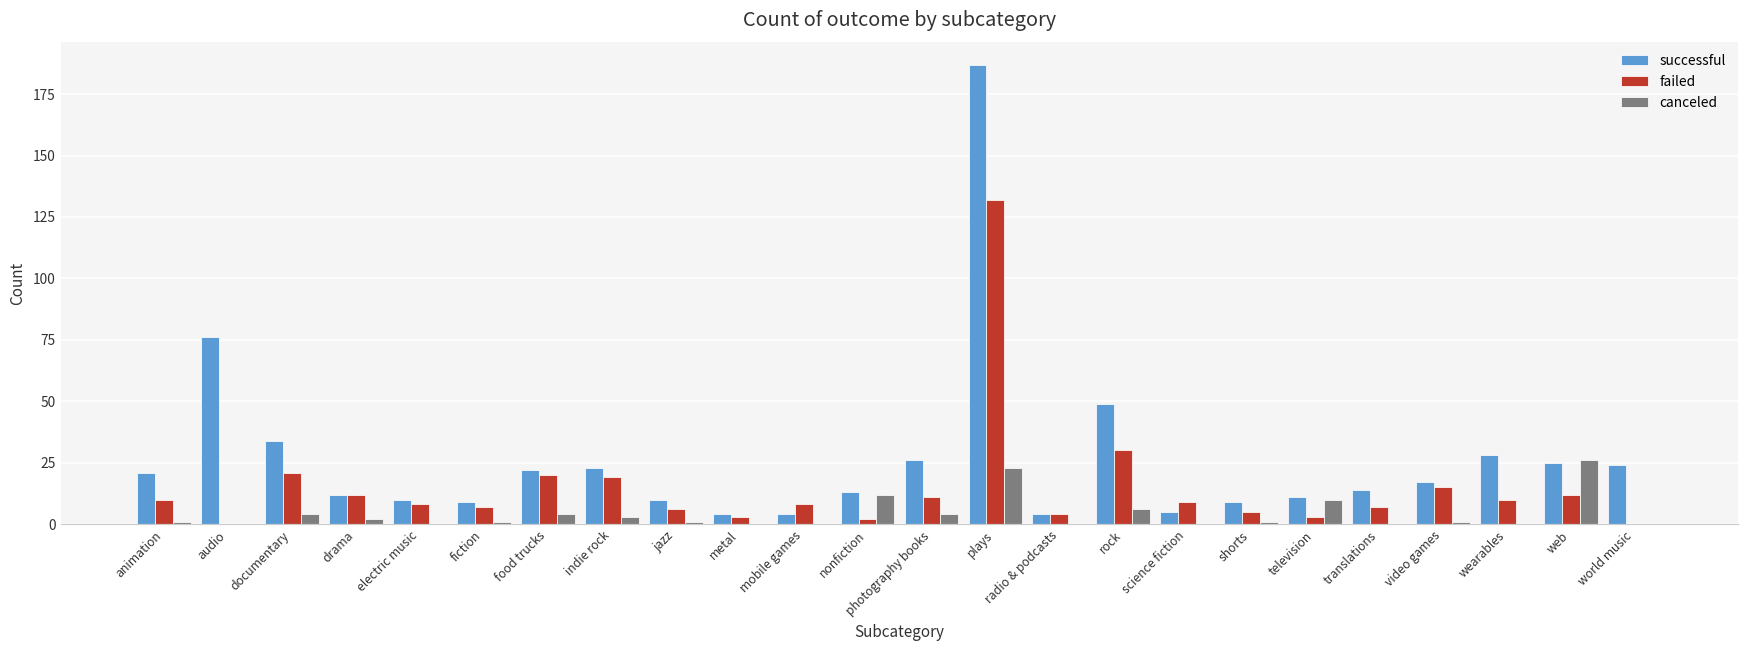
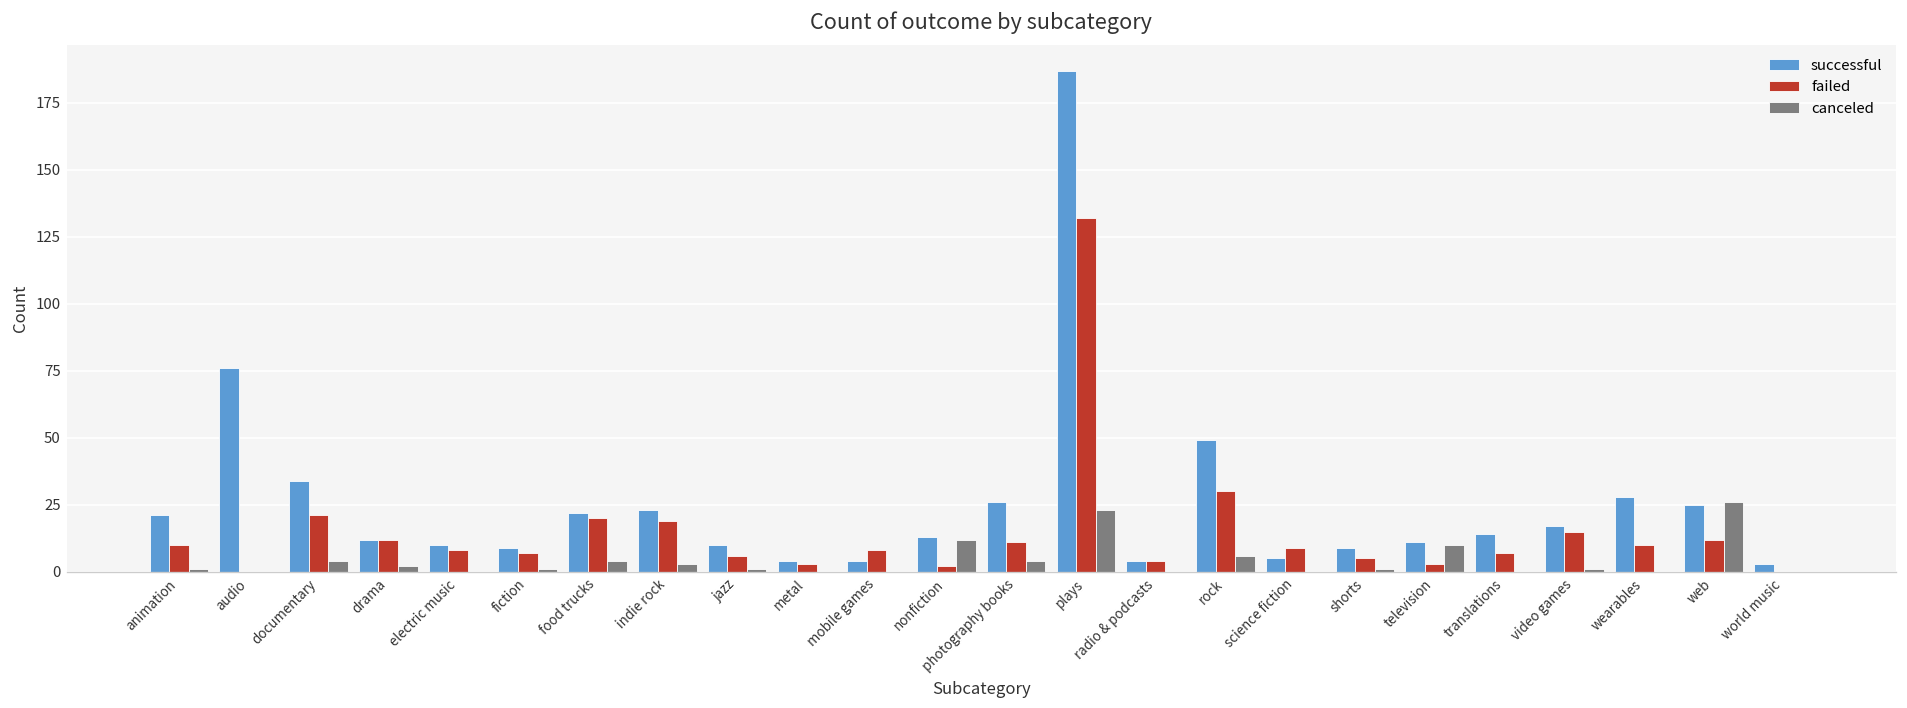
  {
    "successful": {
      "animation": 21,
      "audio": 76,
      "documentary": 34,
      "drama": 12,
      "electric music": 10,
      "fiction": 9,
      "food trucks": 22,
      "indie rock": 23,
      "jazz": 10,
      "metal": 4,
      "mobile games": 4,
      "nonfiction": 13,
      "photography books": 26,
      "plays": 187,
      "radio & podcasts": 4,
      "rock": 49,
      "science fiction": 5,
      "shorts": 9,
      "television": 11,
      "translations": 14,
      "video games": 17,
      "wearables": 28,
      "web": 25,
-     "world music": 24
+     "world music": 3
    },
    "failed": {
      "animation": 10,
      "audio": 0,
      "documentary": 21,
      "drama": 12,
      "electric music": 8,
      "fiction": 7,
      "food trucks": 20,
      "indie rock": 19,
      "jazz": 6,
      "metal": 3,
      "mobile games": 8,
      "nonfiction": 2,
      "photography books": 11,
      "plays": 132,
      "radio & podcasts": 4,
      "rock": 30,
      "science fiction": 9,
      "shorts": 5,
      "television": 3,
      "translations": 7,
      "video games": 15,
      "wearables": 10,
      "web": 12,
      "world music": 0
    },
    "canceled": {
      "audio": 0,
      "documentary": 4,
      "drama": 2,
      "electric music": 0,
      "food trucks": 4,
      "indie rock": 3,
      "metal": 0,
      "mobile games": 0,
      "nonfiction": 12,
      "photography books": 4,
      "plays": 23,
      "radio & podcasts": 0,
      "rock": 6,
      "science fiction": 0,
      "television": 10,
      "translations": 0,
      "wearables": 0,
      "web": 26,
      "world music": 0
    }
  }
